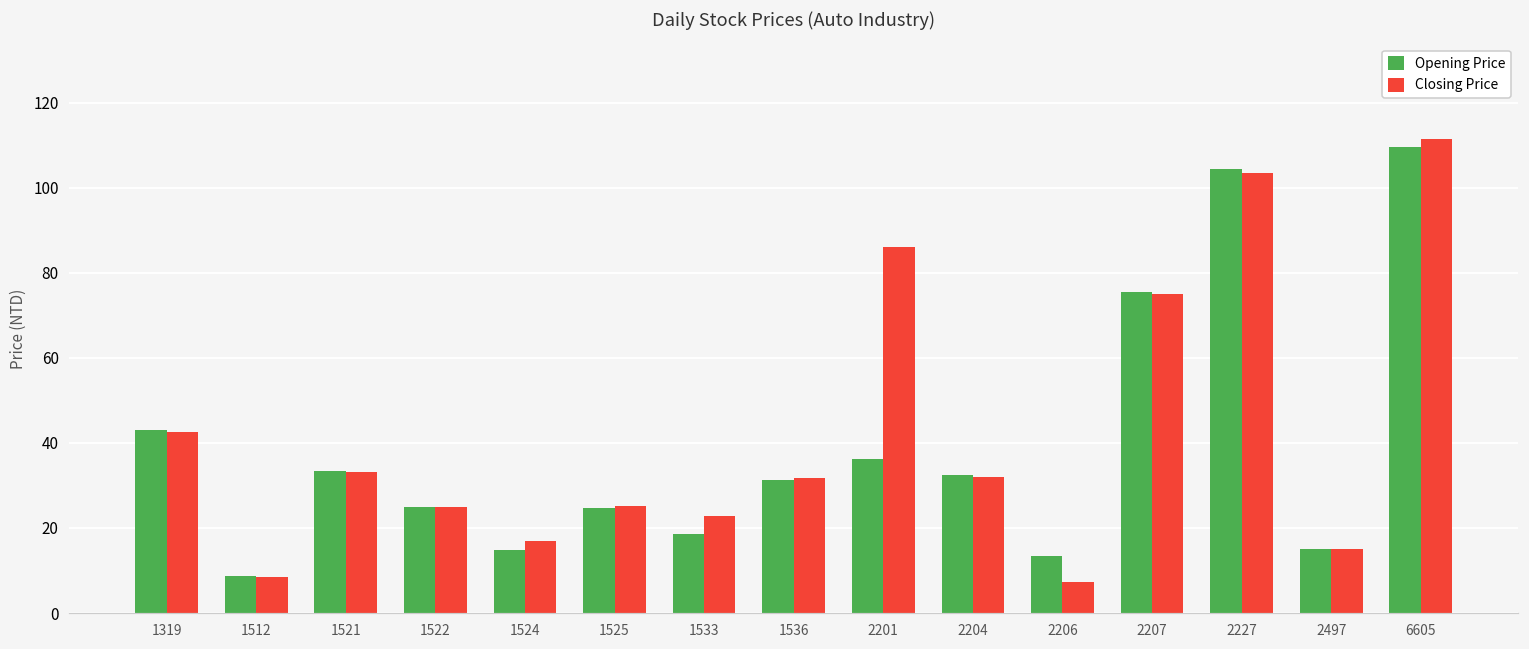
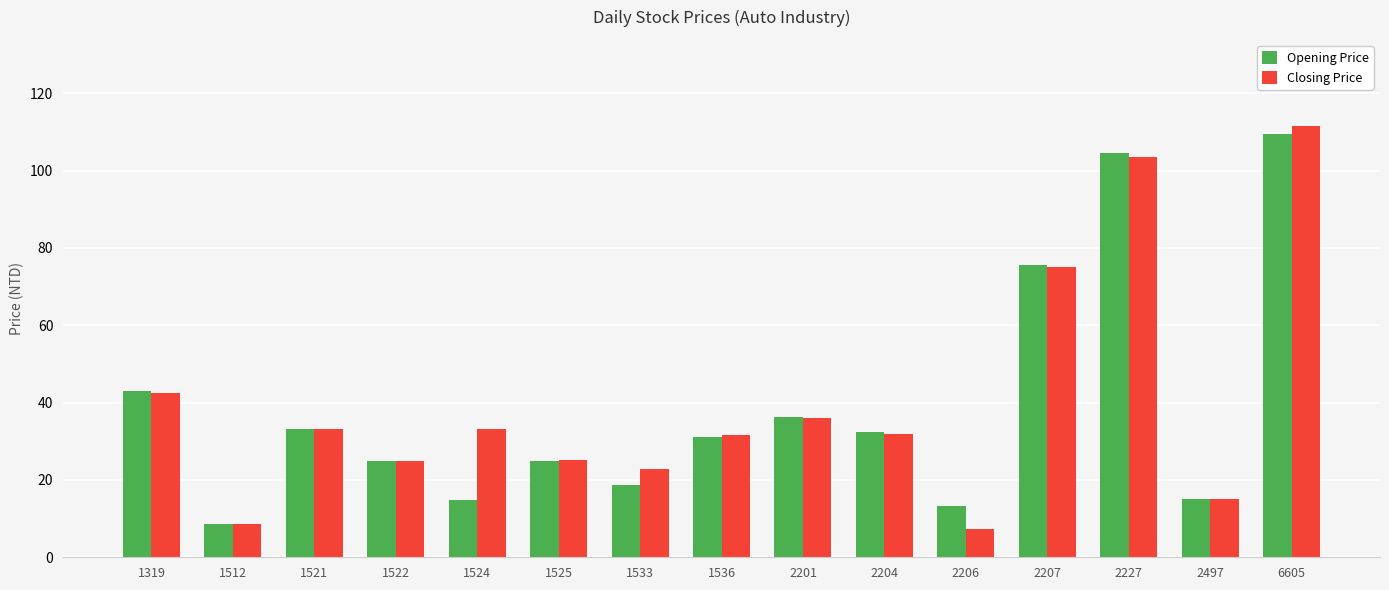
  {
    "Opening Price": {
      "1319": 43,
      "1512": 9,
      "1521": 33,
      "1522": 25,
      "1524": 15,
      "1525": 25,
      "1533": 19,
      "1536": 31,
      "2201": 36,
      "2204": 32,
      "2206": 13,
      "2207": 76,
      "2227": 105,
      "2497": 15,
      "6605": 110
    },
    "Closing Price": {
      "1319": 43,
      "1512": 9,
      "1521": 33,
      "1522": 25,
-     "1524": 17,
+     "1524": 33,
      "1525": 25,
      "1533": 23,
      "1536": 32,
-     "2201": 86,
+     "2201": 36,
      "2204": 32,
      "2206": 7,
      "2207": 75,
      "2227": 104,
      "2497": 15,
      "6605": 112
    }
  }
